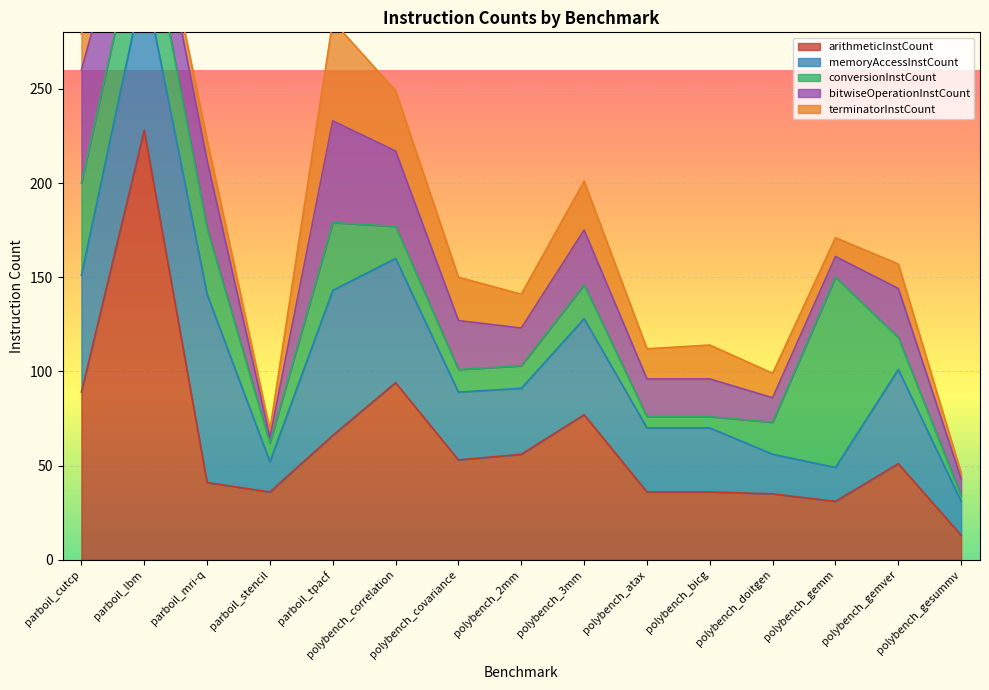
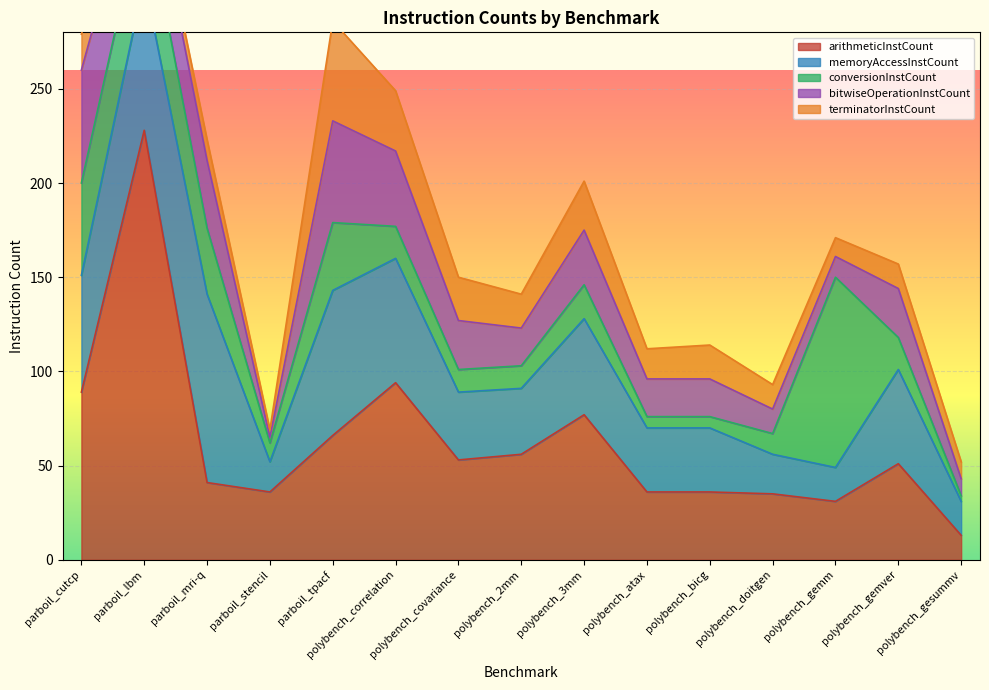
  {
    "arithmeticInstCount": {
      "parboil_cutcp": 89,
      "parboil_lbm": 228,
      "parboil_mri-q": 41,
      "parboil_stencil": 36,
      "parboil_tpacf": 66,
      "polybench_correlation": 94,
      "polybench_covariance": 53,
      "polybench_2mm": 56,
      "polybench_3mm": 77,
      "polybench_atax": 36,
      "polybench_bicg": 36,
      "polybench_doitgen": 35,
      "polybench_gemm": 31,
      "polybench_gemver": 51,
      "polybench_gesummv": 13
    },
    "memoryAccessInstCount": {
      "parboil_cutcp": 62,
      "parboil_mri-q": 100,
      "parboil_stencil": 16,
      "parboil_tpacf": 77,
      "polybench_correlation": 66,
      "polybench_covariance": 36,
      "polybench_2mm": 35,
      "polybench_3mm": 51,
      "polybench_atax": 34,
      "polybench_bicg": 34,
      "polybench_doitgen": 21,
      "polybench_gemm": 18,
      "polybench_gemver": 50,
      "polybench_gesummv": 18
    },
    "conversionInstCount": {
      "parboil_cutcp": 49,
      "parboil_mri-q": 35,
      "parboil_stencil": 10,
      "parboil_tpacf": 36,
      "polybench_correlation": 17,
      "polybench_covariance": 12,
      "polybench_2mm": 12,
      "polybench_3mm": 18,
      "polybench_atax": 6,
      "polybench_bicg": 6,
-     "polybench_doitgen": 17,
+     "polybench_doitgen": 11,
      "polybench_gemm": 101,
      "polybench_gemver": 17,
      "polybench_gesummv": 3
    },
    "bitwiseOperationInstCount": {
      "parboil_cutcp": 60,
      "parboil_mri-q": 36,
      "parboil_stencil": 3,
      "parboil_tpacf": 54,
      "polybench_correlation": 40,
      "polybench_covariance": 26,
      "polybench_2mm": 20,
      "polybench_3mm": 29,
      "polybench_atax": 20,
      "polybench_bicg": 20,
      "polybench_doitgen": 13,
      "polybench_gemm": 11,
      "polybench_gemver": 26,
      "polybench_gesummv": 9
    },
    "terminatorInstCount": {
      "parboil_cutcp": 19,
      "parboil_mri-q": 11,
      "parboil_stencil": 4,
      "polybench_correlation": 32,
      "polybench_covariance": 23,
      "polybench_2mm": 18,
      "polybench_3mm": 26,
      "polybench_atax": 16,
      "polybench_bicg": 18,
      "polybench_doitgen": 13,
      "polybench_gemm": 10,
      "polybench_gemver": 13,
-     "polybench_gesummv": 3
+     "polybench_gesummv": 9
    }
  }
